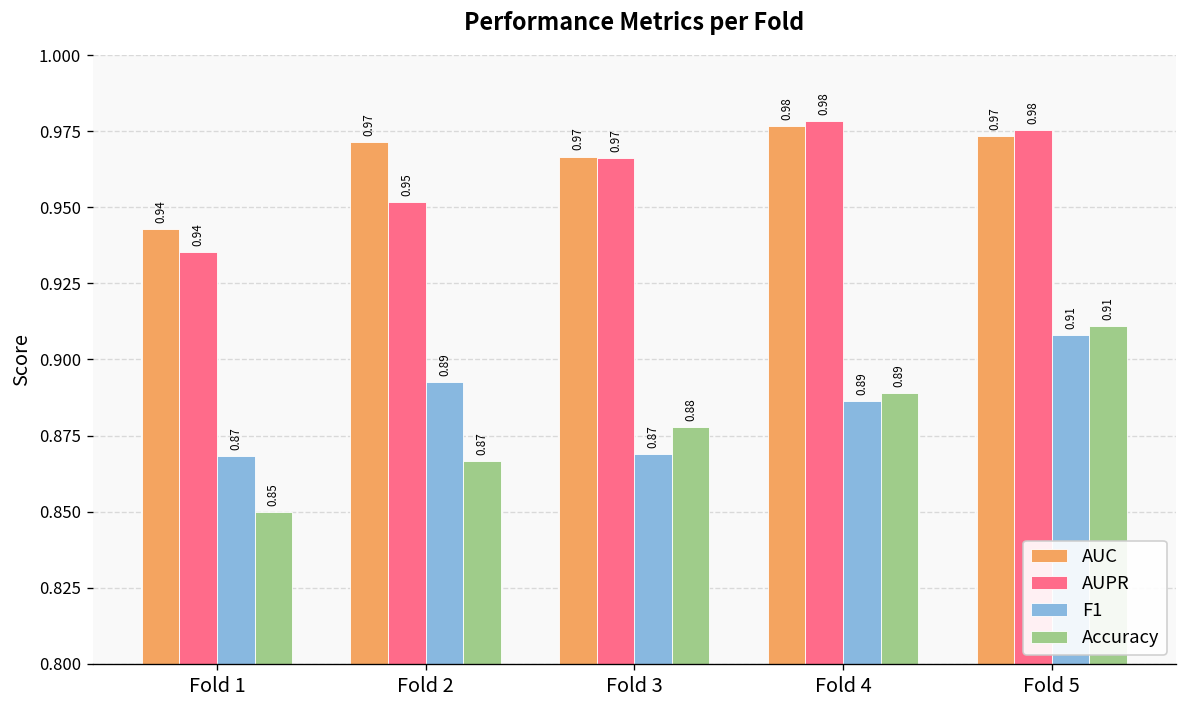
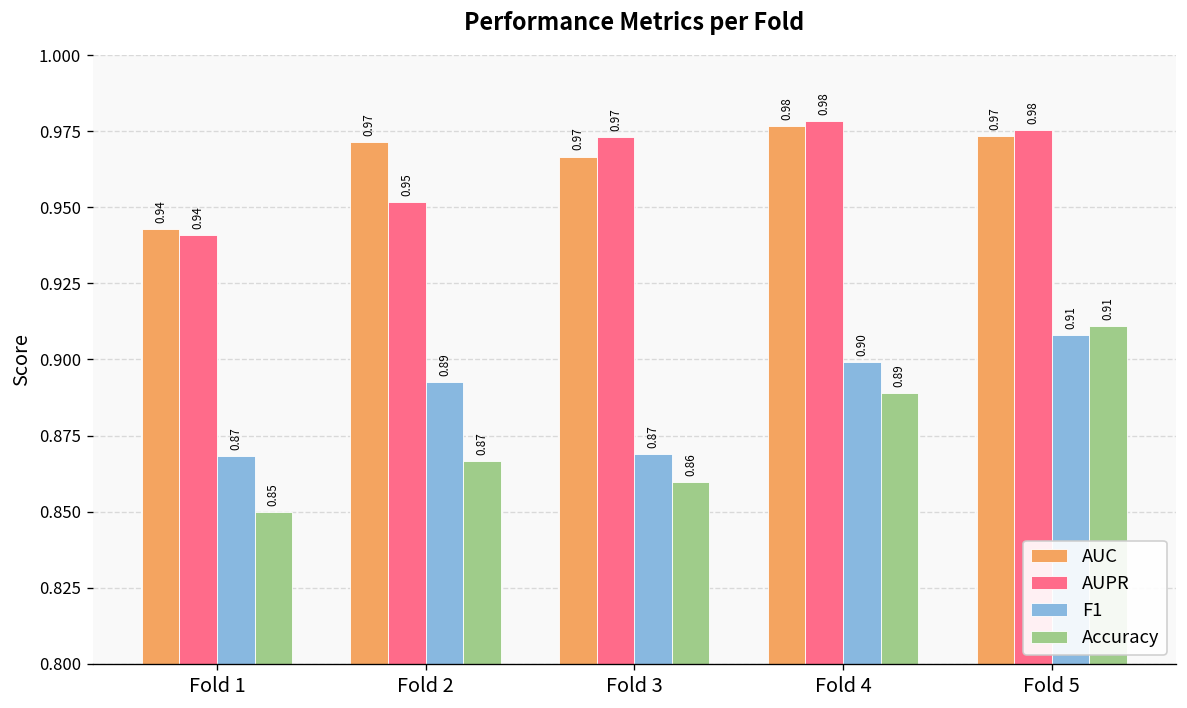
  {
    "AUC": {
      "Fold 1": 0.94,
      "Fold 2": 0.97,
      "Fold 3": 0.97,
      "Fold 4": 0.98,
      "Fold 5": 0.97
    },
    "AUPR": {
-     "Fold 1": 0.935,
-     "Fold 3": 0.966
+     "Fold 1": 0.941,
+     "Fold 3": 0.973
    },
    "F1": {
      "Fold 1": 0.87,
      "Fold 2": 0.89,
      "Fold 3": 0.87,
-     "Fold 4": 0.89,
+     "Fold 4": 0.90,
      "Fold 5": 0.91
    },
    "Accuracy": {
      "Fold 1": 0.85,
      "Fold 2": 0.87,
-     "Fold 3": 0.88,
+     "Fold 3": 0.86,
      "Fold 4": 0.89,
      "Fold 5": 0.91
    }
  }
